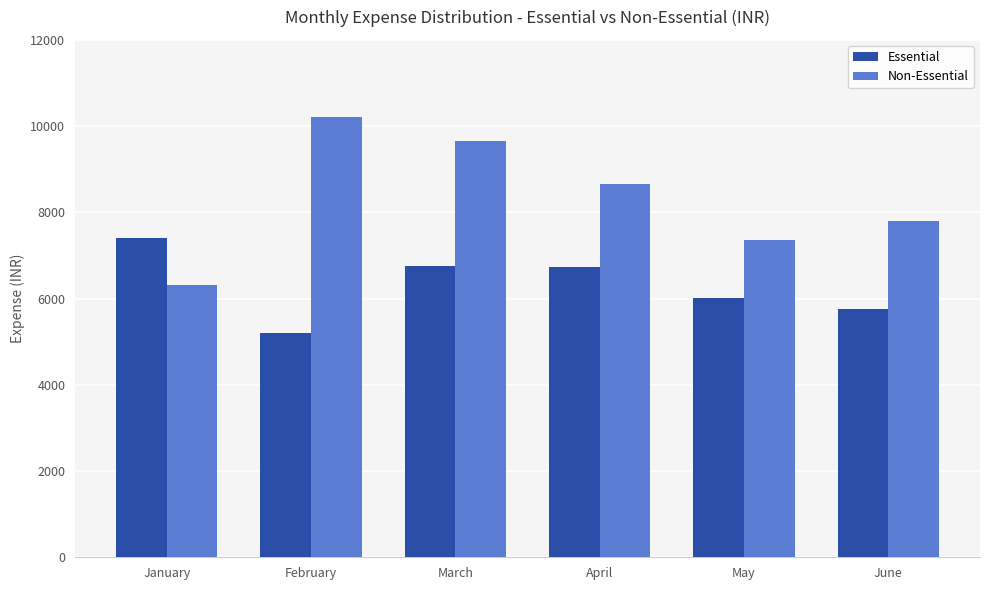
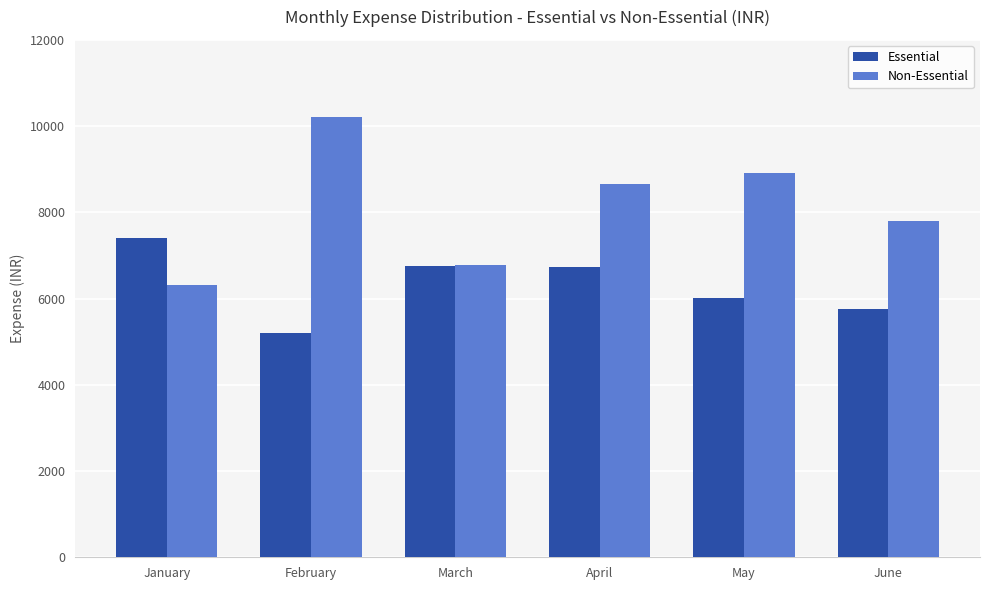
  {
    "Essential": {
      "January": 7400,
      "February": 5200,
      "March": 6700,
      "April": 6700,
      "May": 6000,
      "June": 5800
    },
    "Non-Essential": {
      "January": 6300,
      "February": 10200,
-     "March": 9700,
+     "March": 6800,
      "April": 8700,
-     "May": 7400,
+     "May": 8900,
      "June": 7800
    }
  }
